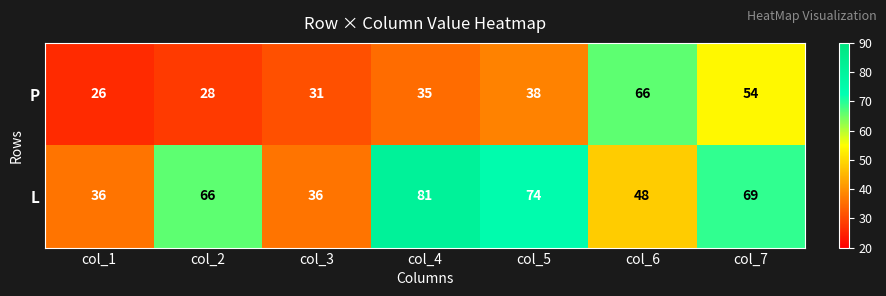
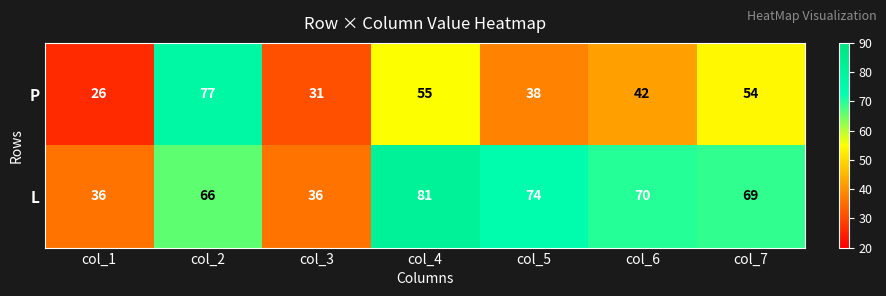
  {
    "P": {
      "col_1": 26,
-     "col_2": 28,
+     "col_2": 77,
      "col_3": 31,
-     "col_4": 35,
+     "col_4": 55,
      "col_5": 38,
-     "col_6": 66,
+     "col_6": 42,
      "col_7": 54
    },
    "L": {
      "col_1": 36,
      "col_2": 66,
      "col_3": 36,
      "col_4": 81,
      "col_5": 74,
-     "col_6": 48,
+     "col_6": 70,
      "col_7": 69
    }
  }
